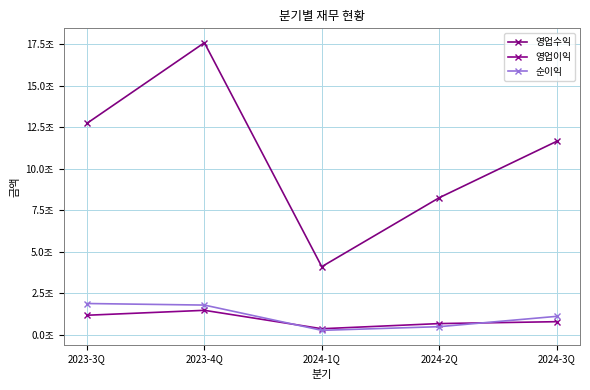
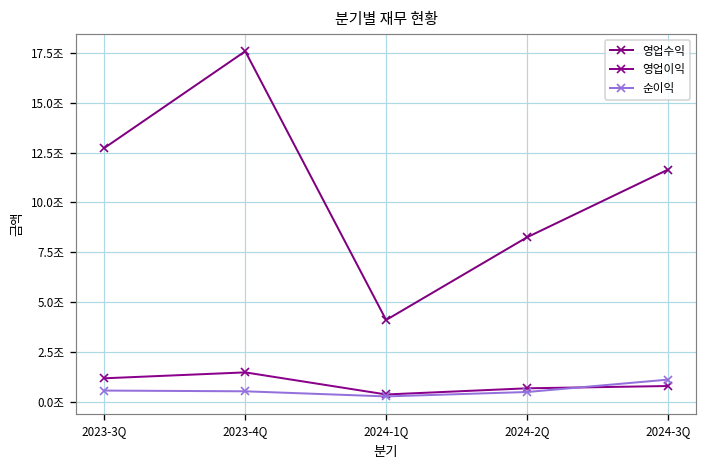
  {
    "순이익": {
-     "2023-3Q": "1.9조",
-     "2023-4Q": "1.8조",
+     "2023-3Q": "0.6조",
+     "2023-4Q": "0.5조",
      "2024-2Q": "0.5조",
      "2024-3Q": "1.1조"
    }
  }
